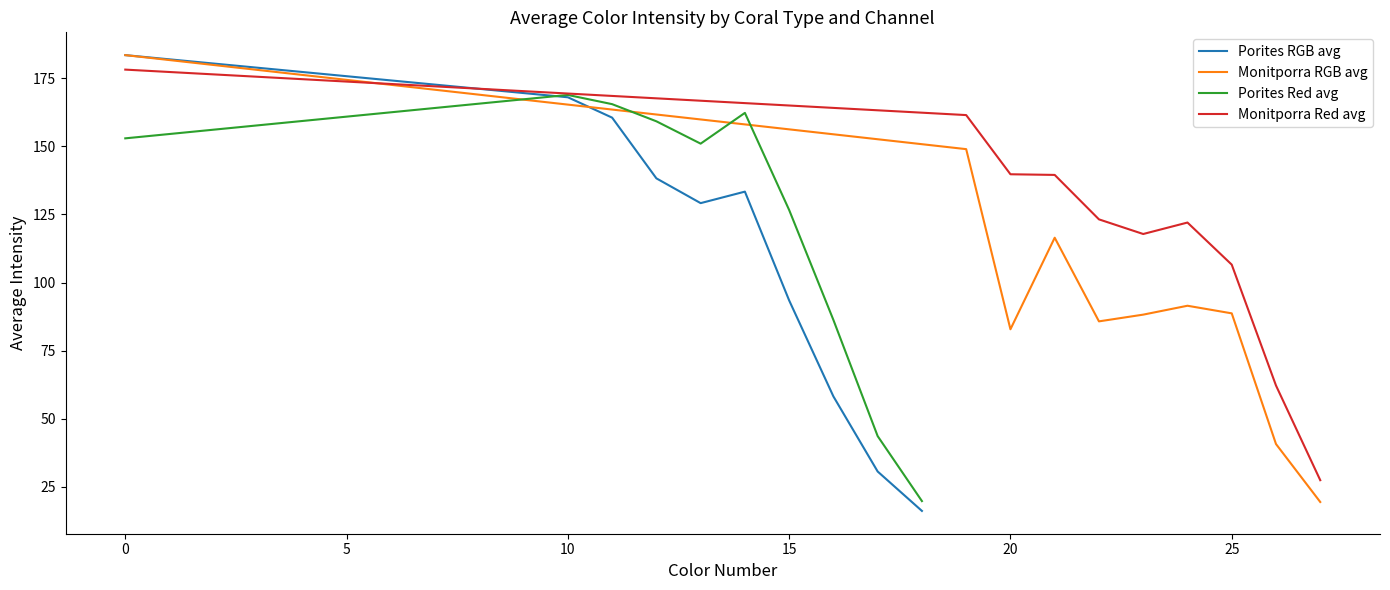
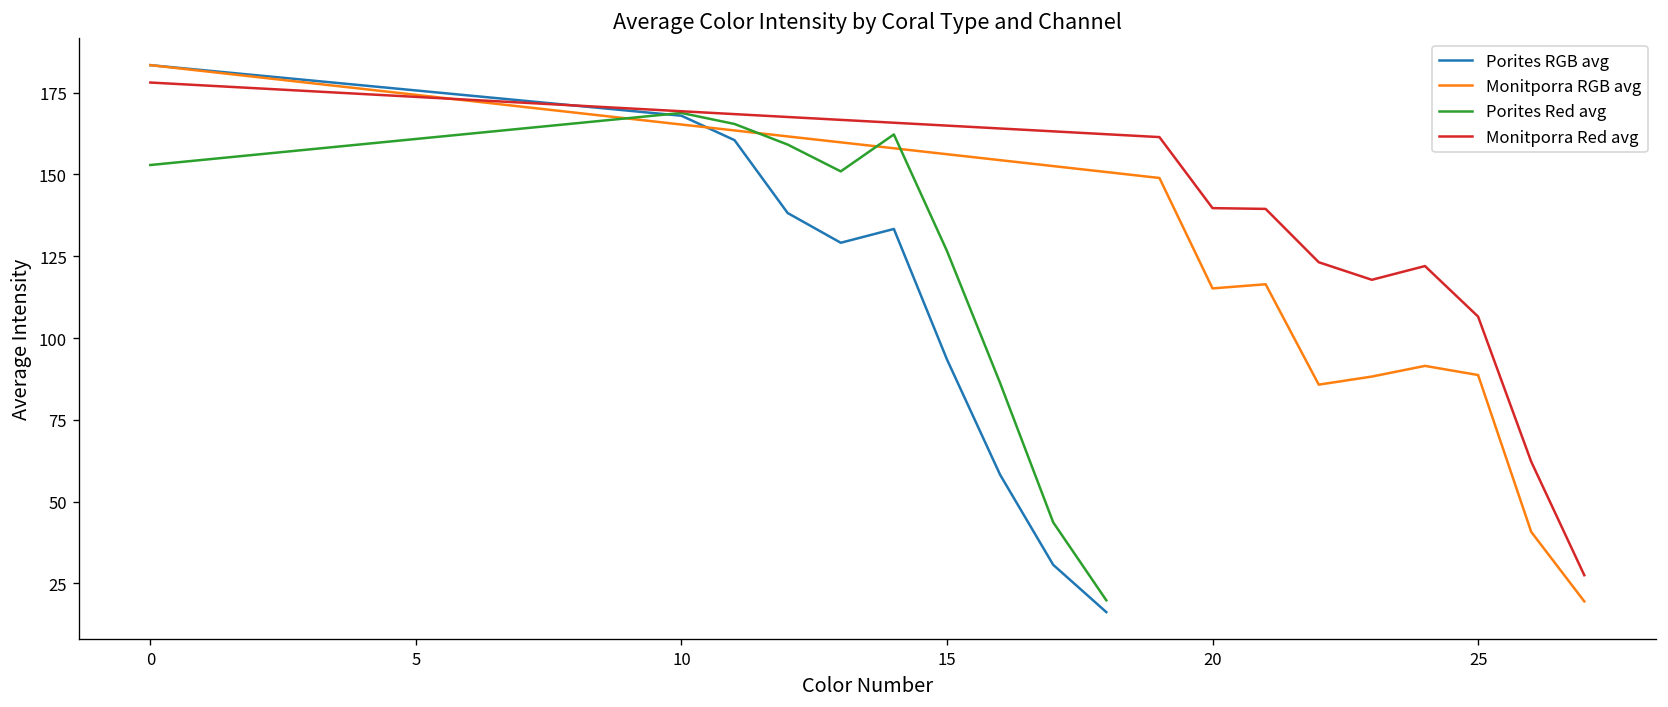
  {
    "Porites RGB avg": {
      "15": 93
    },
    "Monitporra RGB avg": {
-     "20": 83,
+     "20": 115,
      "25": 89
    },
    "Porites Red avg": {
      "0": 153,
      "15": 127
    },
    "Monitporra Red avg": {
      "0": 178,
      "20": 140,
      "25": 107
    }
  }
